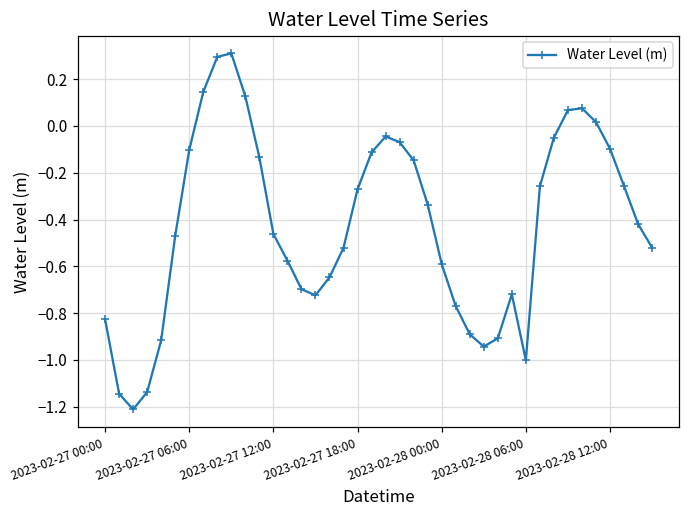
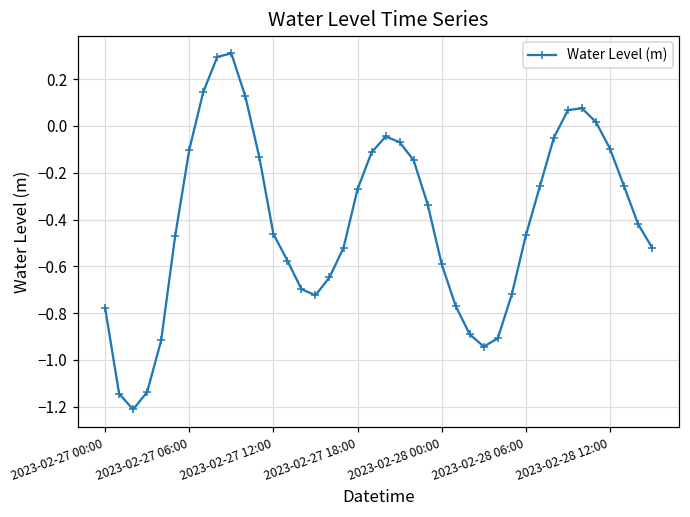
  {
-   "2023-02-27 00:00": -0.83,
+   "2023-02-27 00:00": -0.78,
    "2023-02-27 06:00": -0.10,
    "2023-02-27 12:00": -0.46,
    "2023-02-27 18:00": -0.27,
    "2023-02-28 00:00": -0.59,
-   "2023-02-28 06:00": -1.00,
+   "2023-02-28 06:00": -0.47,
    "2023-02-28 12:00": -0.10
  }
